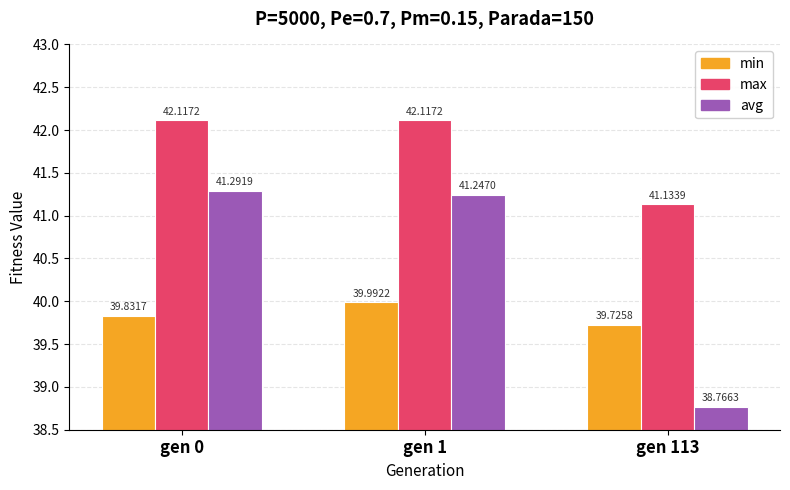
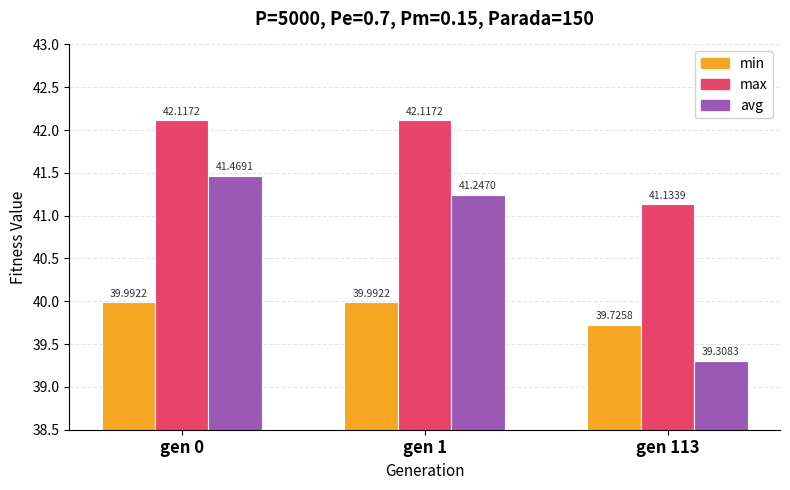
  {
    "min": {
-     "gen 0": 39.8317,
+     "gen 0": 39.9922,
      "gen 1": 39.9922,
      "gen 113": 39.7258
    },
    "max": {
      "gen 0": 42.1172,
      "gen 1": 42.1172,
      "gen 113": 41.1339
    },
    "avg": {
-     "gen 0": 41.2919,
+     "gen 0": 41.4691,
      "gen 1": 41.2470,
-     "gen 113": 38.7663
+     "gen 113": 39.3083
    }
  }
